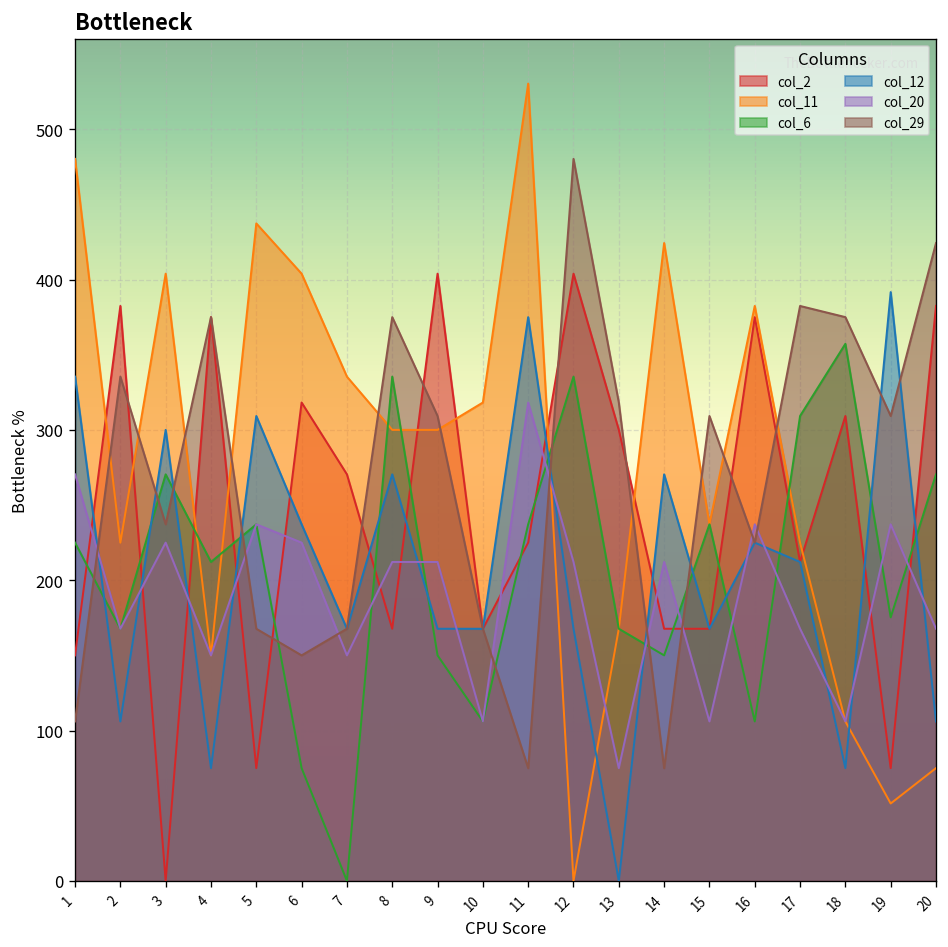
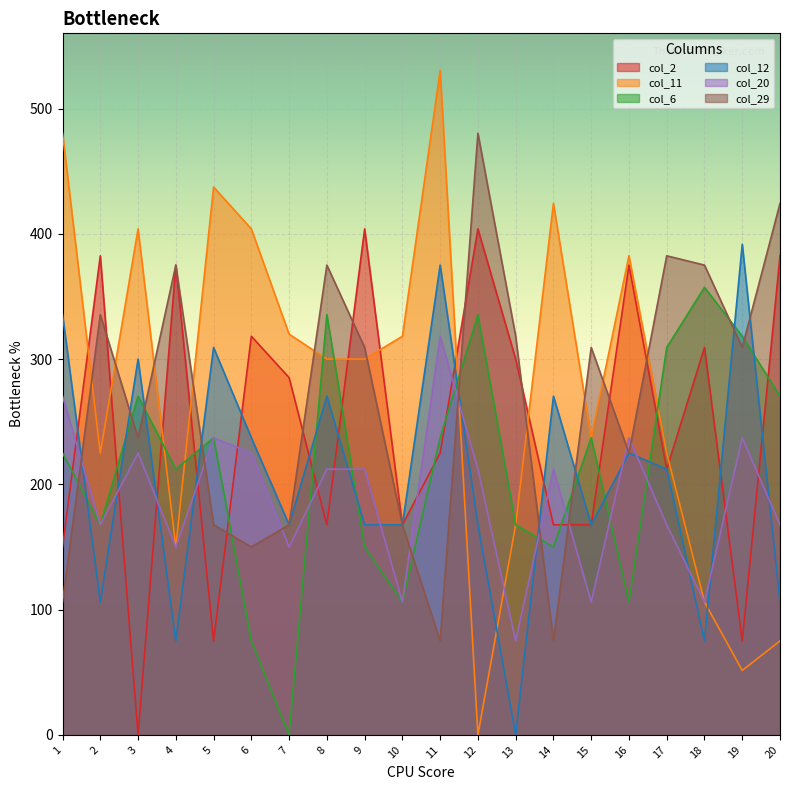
  {
    "col_2": {
      "1": 150,
      "2": 382,
      "3": 0,
      "5": 75,
      "6": 318,
-     "7": 270,
+     "7": 285,
      "8": 168,
      "9": 404,
      "11": 225,
      "12": 404,
      "13": 300,
      "14": 168,
      "16": 375,
      "18": 309,
      "19": 75,
      "20": 382
    },
    "col_11": {
      "1": 480,
      "2": 225,
      "3": 404,
      "5": 437,
      "6": 404,
-     "7": 335,
+     "7": 320,
      "8": 300,
      "9": 300,
      "10": 318,
      "11": 530,
      "12": 0,
      "14": 424,
      "16": 382,
      "17": 225,
      "19": 51,
      "20": 75
    },
    "col_6": {
      "1": 225,
      "3": 270,
      "4": 212,
      "6": 75,
      "7": 0,
      "8": 335,
      "9": 150,
      "11": 237,
      "12": 335,
      "14": 150,
      "16": 106,
      "17": 309,
      "18": 357,
-     "19": 175,
+     "19": 318,
      "20": 270
    },
    "col_12": {
      "1": 335,
      "2": 106,
      "3": 300,
      "4": 75,
      "5": 309,
      "6": 237,
      "8": 270,
      "9": 168,
      "11": 375,
      "12": 168,
      "13": 0,
      "14": 270,
      "18": 75,
      "19": 392,
      "20": 106
    },
    "col_20": {
      "1": 270,
      "3": 225,
      "6": 225,
      "7": 150,
      "8": 212,
      "9": 212,
      "11": 318,
      "12": 212,
      "13": 75,
      "14": 212,
      "15": 106,
      "16": 237,
      "17": 168,
      "19": 237,
      "20": 168
    },
    "col_29": {
      "1": 106,
      "2": 335,
      "3": 237,
      "5": 168,
      "6": 150,
      "8": 375,
      "9": 309,
      "11": 75,
      "12": 480,
      "13": 318,
      "14": 75,
      "15": 309,
      "17": 382,
      "18": 375,
      "19": 309,
      "20": 424
    }
  }
